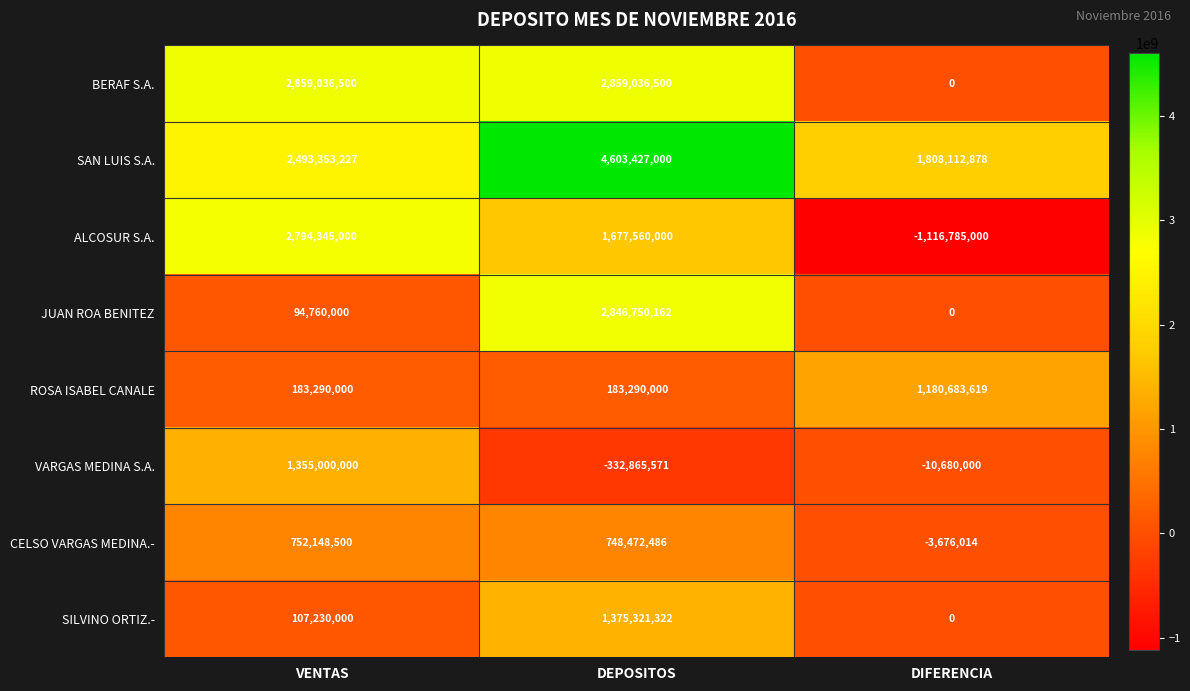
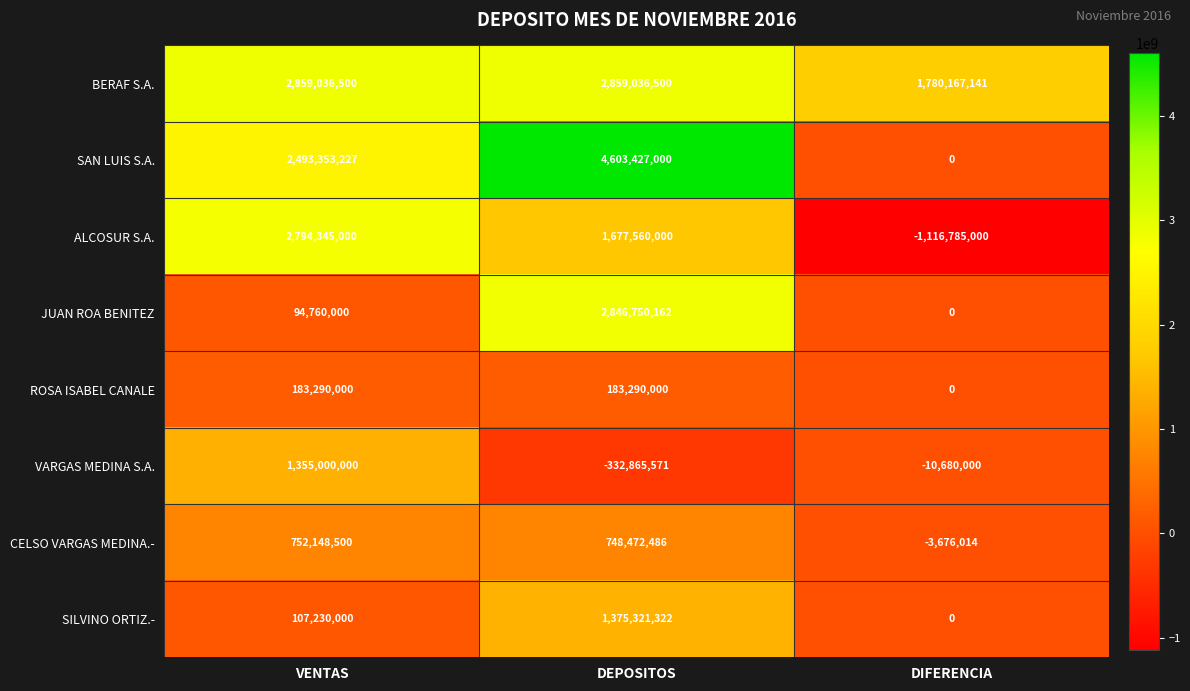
  {
    "BERAF S.A.": {
      "VENTAS": "2,859,036,500",
      "DEPOSITOS": "2,859,036,500",
-     "DIFERENCIA": "0"
+     "DIFERENCIA": "1,780,167,141"
    },
    "SAN LUIS S.A.": {
      "VENTAS": "2,493,353,227",
      "DEPOSITOS": "4,603,427,000",
-     "DIFERENCIA": "1,808,112,878"
+     "DIFERENCIA": "0"
    },
    "ALCOSUR S.A.": {
      "VENTAS": "2,794,345,000",
      "DEPOSITOS": "1,677,560,000",
      "DIFERENCIA": "-1,116,785,000"
    },
    "JUAN ROA BENITEZ": {
      "VENTAS": "94,760,000",
      "DEPOSITOS": "2,846,750,162",
      "DIFERENCIA": "0"
    },
    "ROSA ISABEL CANALE": {
      "VENTAS": "183,290,000",
      "DEPOSITOS": "183,290,000",
-     "DIFERENCIA": "1,180,683,619"
+     "DIFERENCIA": "0"
    },
    "VARGAS MEDINA S.A.": {
      "VENTAS": "1,355,000,000",
      "DEPOSITOS": "-332,865,571",
      "DIFERENCIA": "-10,680,000"
    },
    "CELSO VARGAS MEDINA.-": {
      "VENTAS": "752,148,500",
      "DEPOSITOS": "748,472,486",
      "DIFERENCIA": "-3,676,014"
    },
    "SILVINO ORTIZ.-": {
      "VENTAS": "107,230,000",
      "DEPOSITOS": "1,375,321,322",
      "DIFERENCIA": "0"
    }
  }
